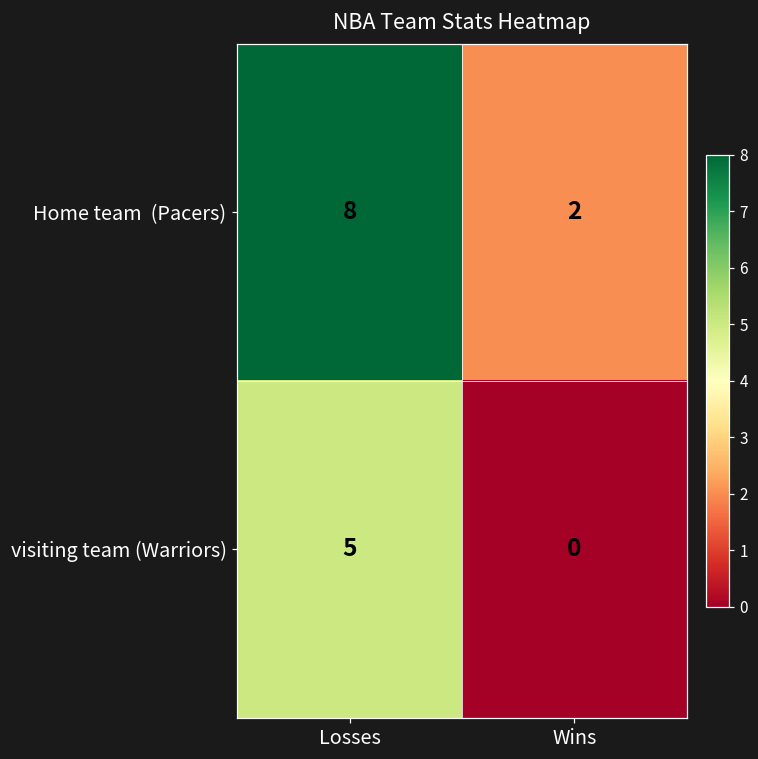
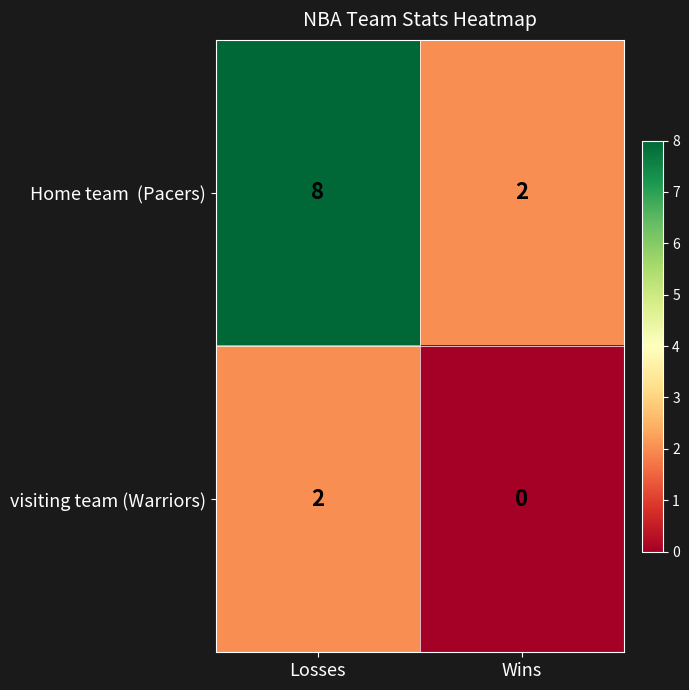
  {
    "Home team (Pacers)": {
      "Losses": 8,
      "Wins": 2
    },
    "visiting team (Warriors)": {
-     "Losses": 5,
+     "Losses": 2,
      "Wins": 0
    }
  }
